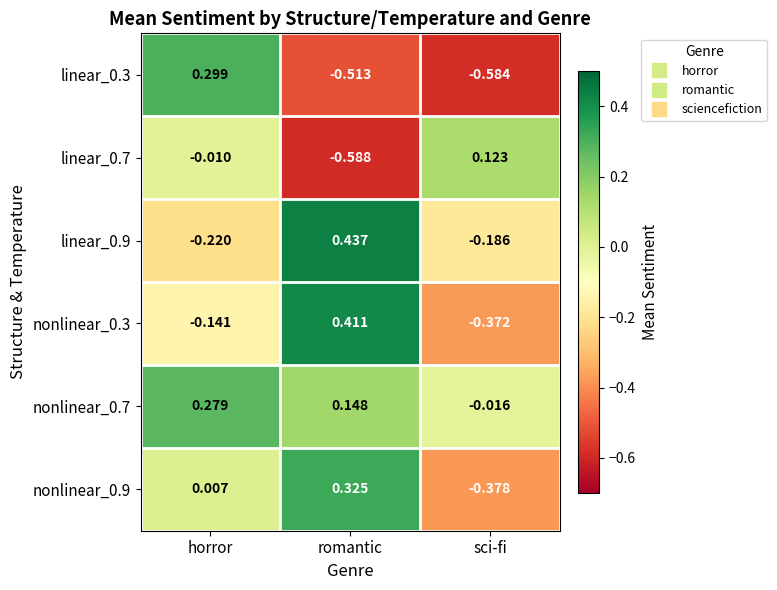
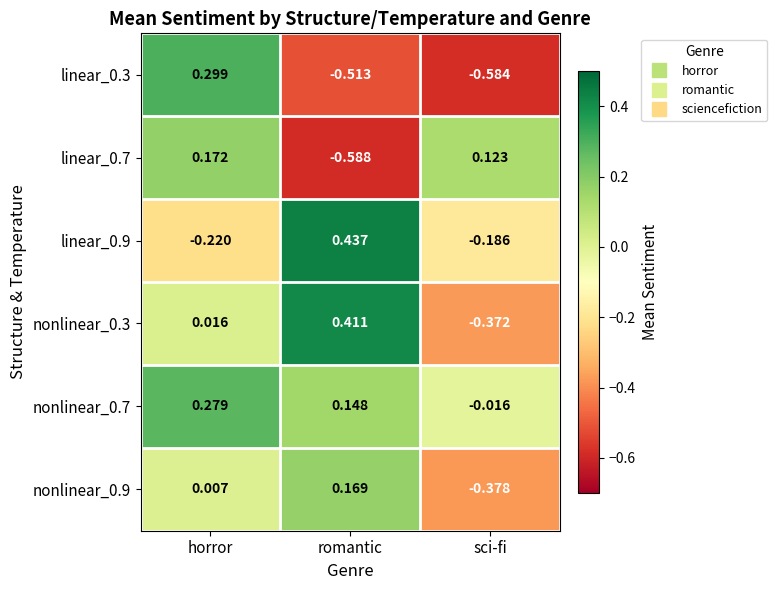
  {
    "linear_0.3": {
      "horror": 0.299,
      "romantic": -0.513,
      "sci-fi": -0.584
    },
    "linear_0.7": {
-     "horror": -0.010,
+     "horror": 0.172,
      "romantic": -0.588,
      "sci-fi": 0.123
    },
    "linear_0.9": {
      "horror": -0.220,
      "romantic": 0.437,
      "sci-fi": -0.186
    },
    "nonlinear_0.3": {
-     "horror": -0.141,
+     "horror": 0.016,
      "romantic": 0.411,
      "sci-fi": -0.372
    },
    "nonlinear_0.7": {
      "horror": 0.279,
      "romantic": 0.148,
      "sci-fi": -0.016
    },
    "nonlinear_0.9": {
      "horror": 0.007,
-     "romantic": 0.325,
+     "romantic": 0.169,
      "sci-fi": -0.378
    }
  }
